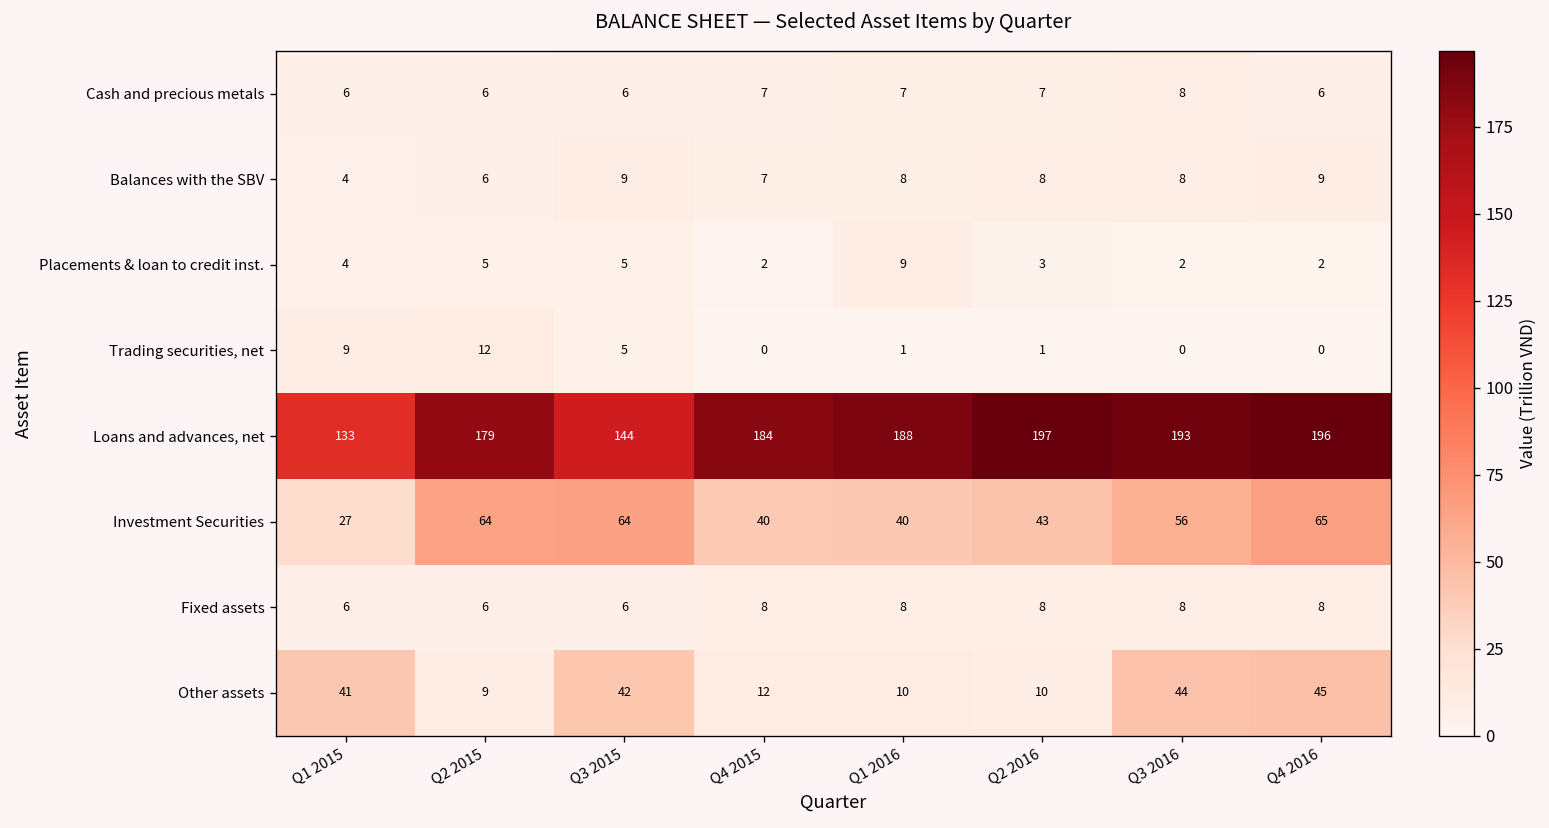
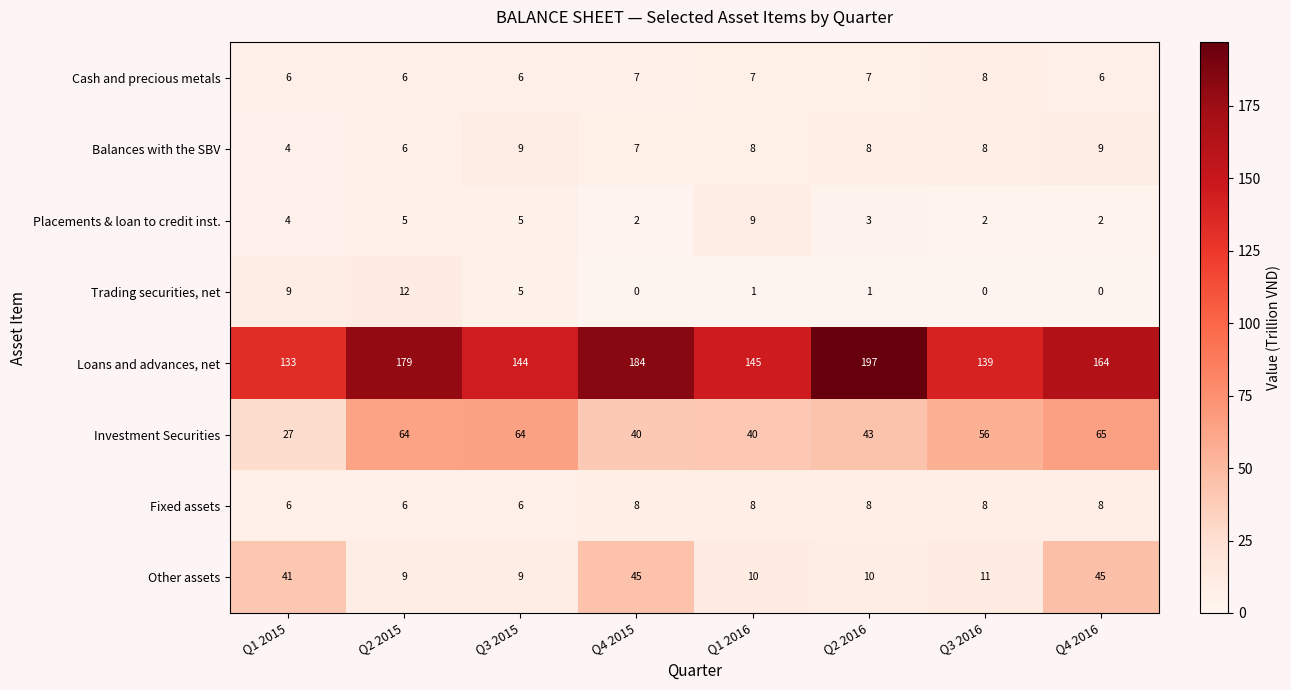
  {
    "Cash and precious metals": {
      "Q1 2015": 6,
      "Q2 2015": 6,
      "Q3 2015": 6,
      "Q4 2015": 7,
      "Q1 2016": 7,
      "Q2 2016": 7,
      "Q3 2016": 8,
      "Q4 2016": 6
    },
    "Balances with the SBV": {
      "Q1 2015": 4,
      "Q2 2015": 6,
      "Q3 2015": 9,
      "Q4 2015": 7,
      "Q1 2016": 8,
      "Q2 2016": 8,
      "Q3 2016": 8,
      "Q4 2016": 9
    },
    "Placements & loan to credit inst.": {
      "Q1 2015": 4,
      "Q2 2015": 5,
      "Q3 2015": 5,
      "Q4 2015": 2,
      "Q1 2016": 9,
      "Q2 2016": 3,
      "Q3 2016": 2,
      "Q4 2016": 2
    },
    "Trading securities, net": {
      "Q1 2015": 9,
      "Q2 2015": 12,
      "Q3 2015": 5,
      "Q4 2015": 0,
      "Q1 2016": 1,
      "Q2 2016": 1,
      "Q3 2016": 0,
      "Q4 2016": 0
    },
    "Loans and advances, net": {
      "Q1 2015": 133,
      "Q2 2015": 179,
      "Q3 2015": 144,
      "Q4 2015": 184,
-     "Q1 2016": 188,
+     "Q1 2016": 145,
      "Q2 2016": 197,
-     "Q3 2016": 193,
-     "Q4 2016": 196
+     "Q3 2016": 139,
+     "Q4 2016": 164
    },
    "Investment Securities": {
      "Q1 2015": 27,
      "Q2 2015": 64,
      "Q3 2015": 64,
      "Q4 2015": 40,
      "Q1 2016": 40,
      "Q2 2016": 43,
      "Q3 2016": 56,
      "Q4 2016": 65
    },
    "Fixed assets": {
      "Q1 2015": 6,
      "Q2 2015": 6,
      "Q3 2015": 6,
      "Q4 2015": 8,
      "Q1 2016": 8,
      "Q2 2016": 8,
      "Q3 2016": 8,
      "Q4 2016": 8
    },
    "Other assets": {
      "Q1 2015": 41,
      "Q2 2015": 9,
-     "Q3 2015": 42,
-     "Q4 2015": 12,
+     "Q3 2015": 9,
+     "Q4 2015": 45,
      "Q1 2016": 10,
      "Q2 2016": 10,
-     "Q3 2016": 44,
+     "Q3 2016": 11,
      "Q4 2016": 45
    }
  }
